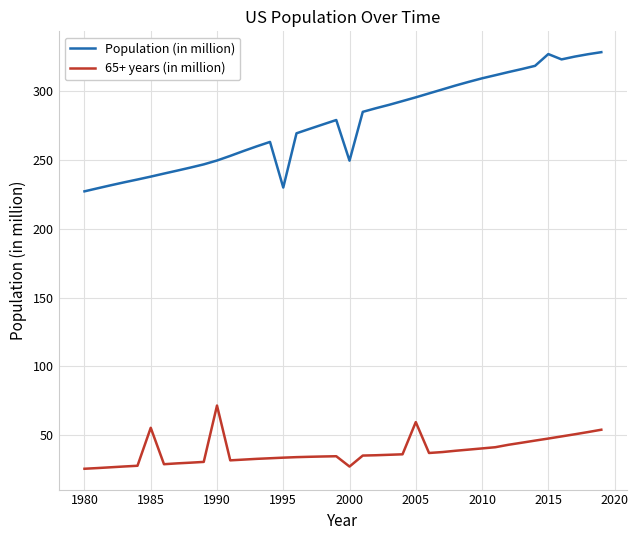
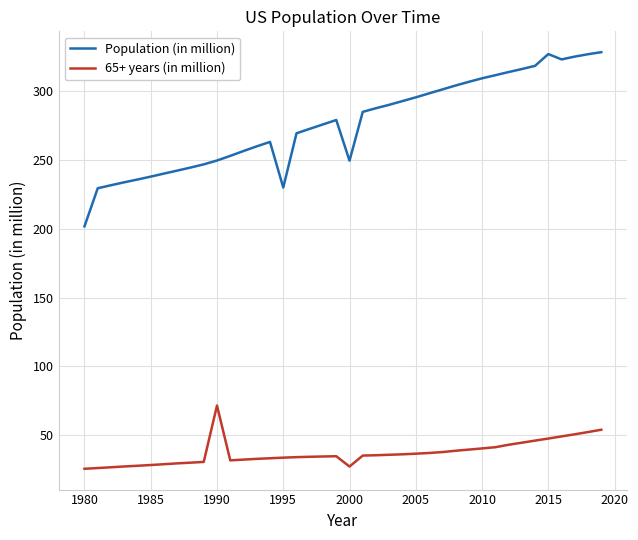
  {
    "Population (in million)": {
-     "1980": 227,
+     "1980": 202,
      "1985": 238,
      "1990": 250,
      "1995": 230,
      "2000": 249,
      "2005": 296,
      "2010": 309,
      "2015": 327
    },
    "65+ years (in million)": {
      "1980": 26,
-     "1985": 55,
+     "1985": 28,
      "1990": 72,
      "1995": 34,
      "2000": 27,
-     "2005": 60,
+     "2005": 37,
      "2010": 40,
      "2015": 48
    }
  }
